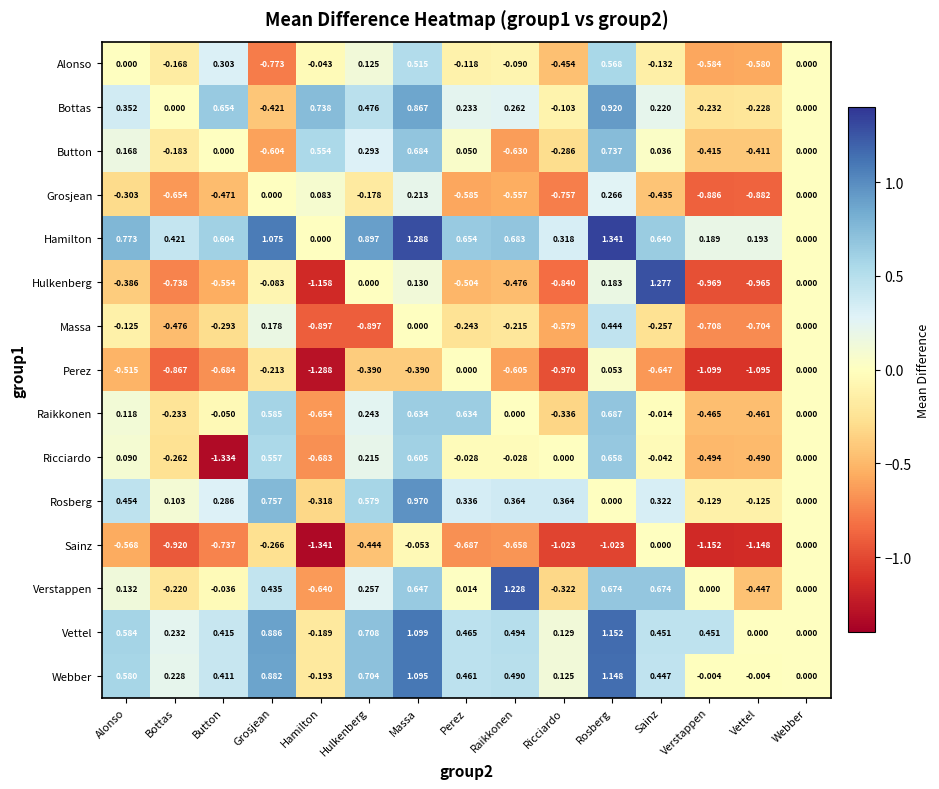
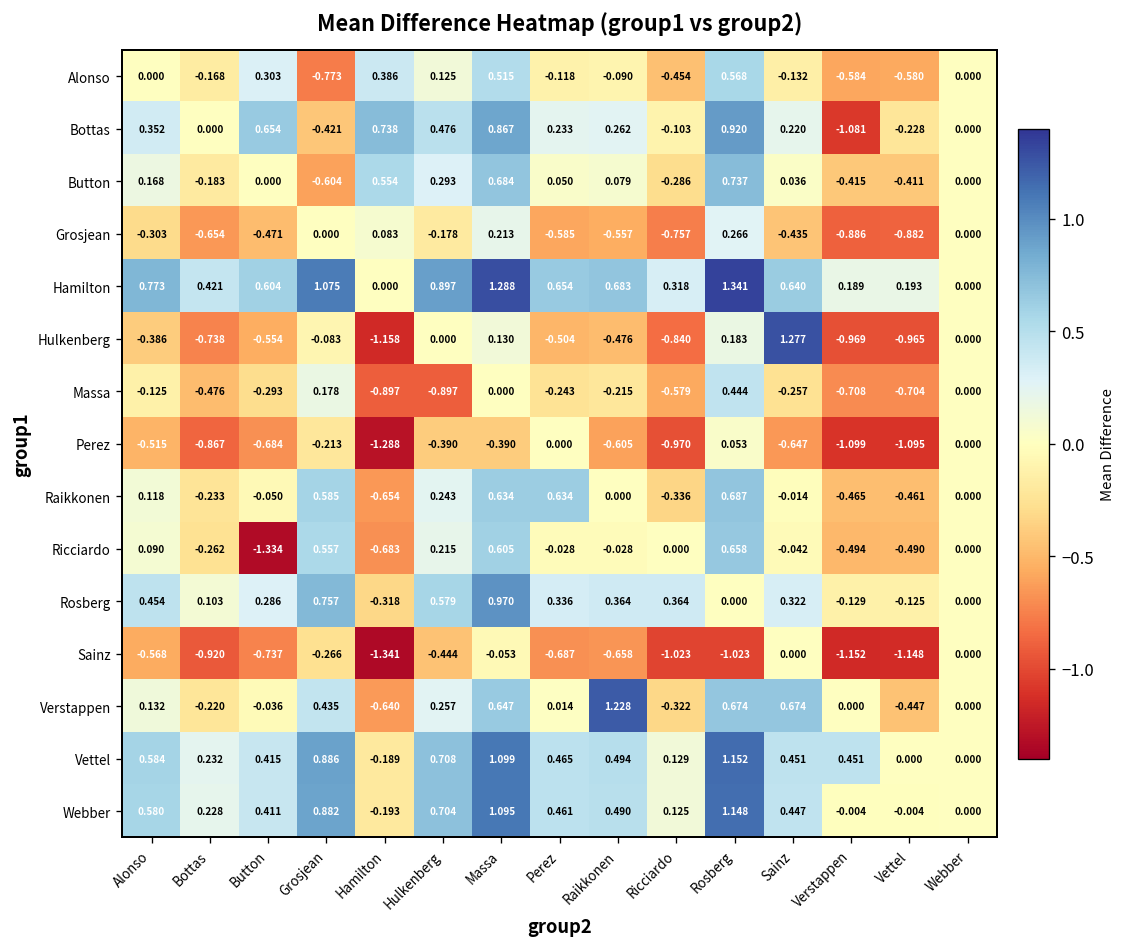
  {
    "Alonso": {
      "Alonso": 0.000,
      "Bottas": -0.168,
      "Button": 0.303,
      "Grosjean": -0.773,
-     "Hamilton": -0.043,
+     "Hamilton": 0.386,
      "Hulkenberg": 0.125,
      "Massa": 0.515,
      "Perez": -0.118,
      "Raikkonen": -0.090,
      "Ricciardo": -0.454,
      "Rosberg": 0.568,
      "Sainz": -0.132,
      "Verstappen": -0.584,
      "Vettel": -0.580,
      "Webber": 0.000
    },
    "Bottas": {
      "Alonso": 0.352,
      "Bottas": 0.000,
      "Button": 0.654,
      "Grosjean": -0.421,
      "Hamilton": 0.738,
      "Hulkenberg": 0.476,
      "Massa": 0.867,
      "Perez": 0.233,
      "Raikkonen": 0.262,
      "Ricciardo": -0.103,
      "Rosberg": 0.920,
      "Sainz": 0.220,
-     "Verstappen": -0.232,
+     "Verstappen": -1.081,
      "Vettel": -0.228,
      "Webber": 0.000
    },
    "Button": {
      "Alonso": 0.168,
      "Bottas": -0.183,
      "Button": 0.000,
      "Grosjean": -0.604,
      "Hamilton": 0.554,
      "Hulkenberg": 0.293,
      "Massa": 0.684,
      "Perez": 0.050,
-     "Raikkonen": -0.630,
+     "Raikkonen": 0.079,
      "Ricciardo": -0.286,
      "Rosberg": 0.737,
      "Sainz": 0.036,
      "Verstappen": -0.415,
      "Vettel": -0.411,
      "Webber": 0.000
    }
  }
